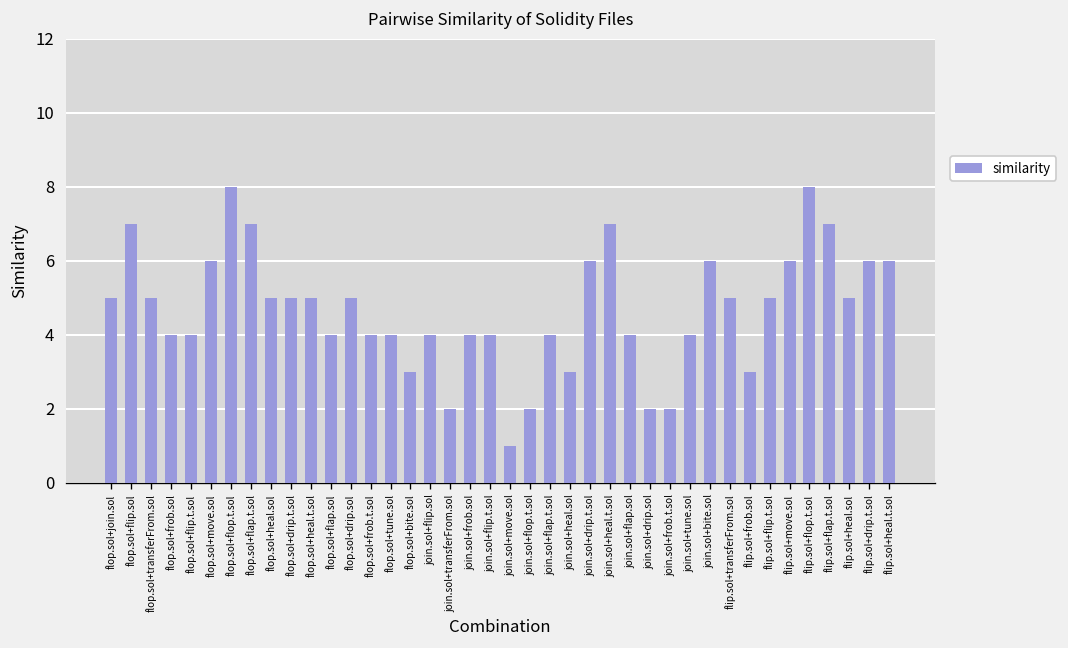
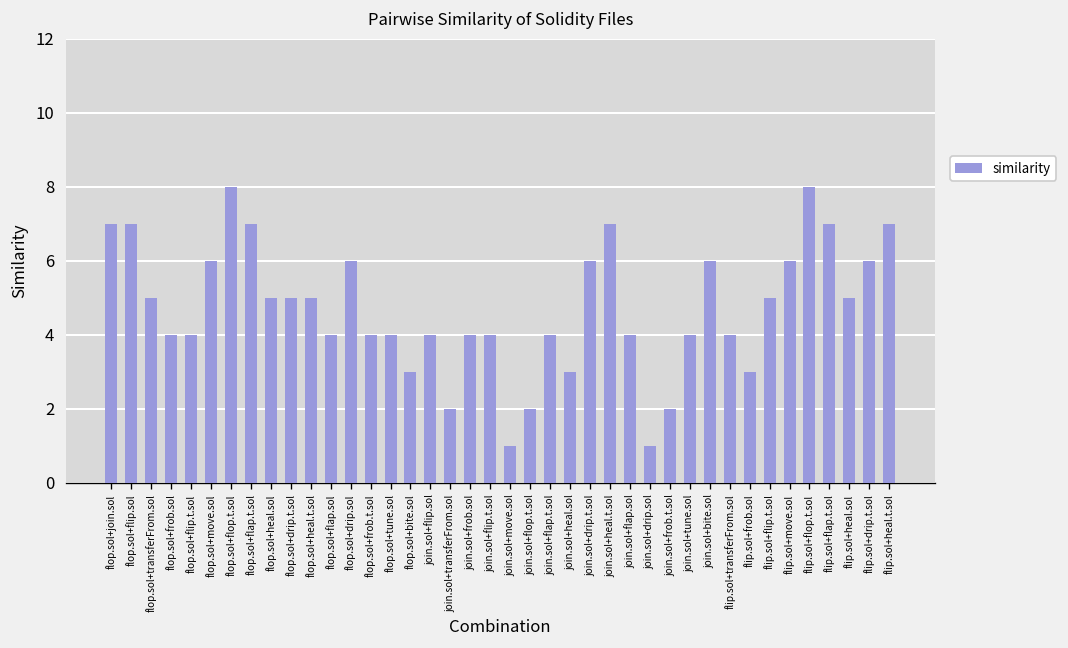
  {
-   "flop.sol+join.sol": 5,
+   "flop.sol+join.sol": 7,
    "flop.sol+flip.sol": 7,
    "flop.sol+transferFrom.sol": 5,
    "flop.sol+frob.sol": 4,
    "flop.sol+flip.t.sol": 4,
    "flop.sol+move.sol": 6,
    "flop.sol+flop.t.sol": 8,
    "flop.sol+flap.t.sol": 7,
    "flop.sol+heal.sol": 5,
    "flop.sol+drip.t.sol": 5,
    "flop.sol+heal.t.sol": 5,
    "flop.sol+flap.sol": 4,
-   "flop.sol+drip.sol": 5,
+   "flop.sol+drip.sol": 6,
    "flop.sol+frob.t.sol": 4,
    "flop.sol+tune.sol": 4,
    "flop.sol+bite.sol": 3,
    "join.sol+flip.sol": 4,
    "join.sol+transferFrom.sol": 2,
    "join.sol+frob.sol": 4,
    "join.sol+flip.t.sol": 4,
    "join.sol+move.sol": 1,
    "join.sol+flop.t.sol": 2,
    "join.sol+flap.t.sol": 4,
    "join.sol+heal.sol": 3,
    "join.sol+drip.t.sol": 6,
    "join.sol+heal.t.sol": 7,
    "join.sol+flap.sol": 4,
-   "join.sol+drip.sol": 2,
+   "join.sol+drip.sol": 1,
    "join.sol+frob.t.sol": 2,
    "join.sol+tune.sol": 4,
    "join.sol+bite.sol": 6,
-   "flip.sol+transferFrom.sol": 5,
+   "flip.sol+transferFrom.sol": 4,
    "flip.sol+frob.sol": 3,
    "flip.sol+flip.t.sol": 5,
    "flip.sol+move.sol": 6,
    "flip.sol+flop.t.sol": 8,
    "flip.sol+flap.t.sol": 7,
    "flip.sol+heal.sol": 5,
    "flip.sol+drip.t.sol": 6,
-   "flip.sol+heal.t.sol": 6
+   "flip.sol+heal.t.sol": 7
  }
